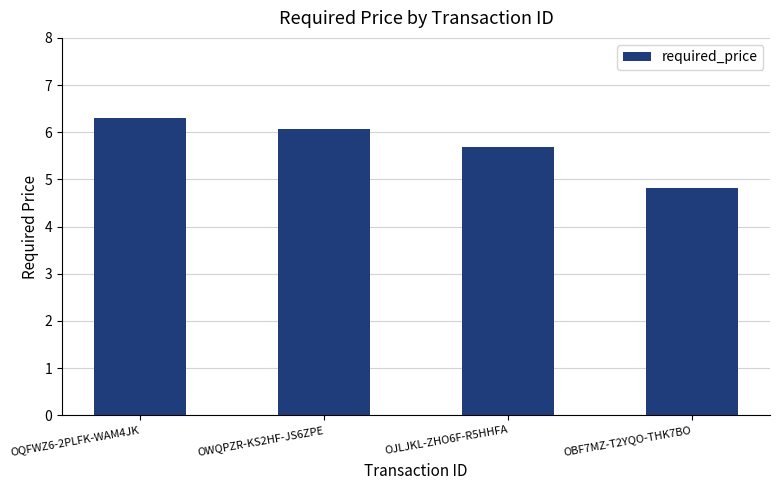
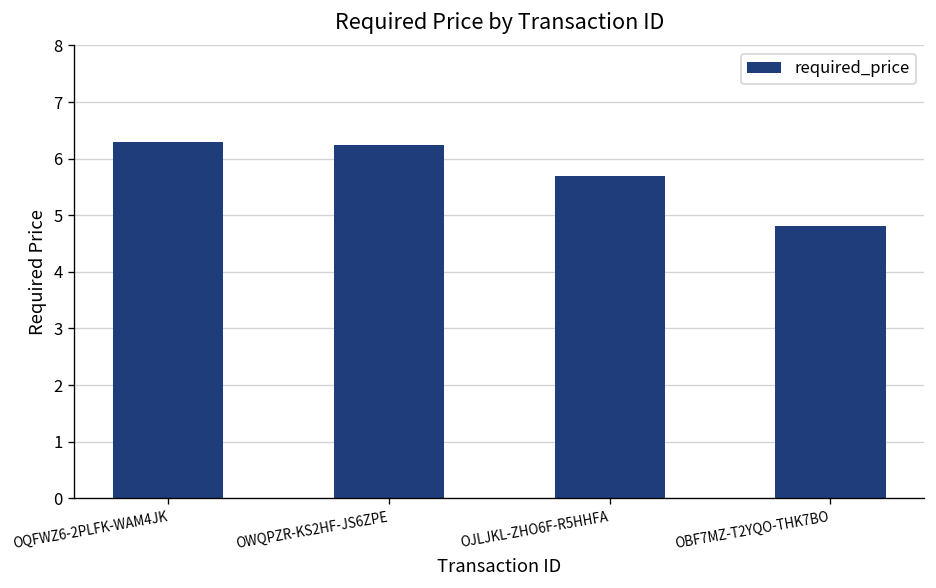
  {
    "OQFWZ6-2PLFK-WAM4JK": 6.3,
-   "OWQPZR-KS2HF-JS6ZPE": 6.1,
+   "OWQPZR-KS2HF-JS6ZPE": 6.2,
    "OJLJKL-ZHO6F-R5HHFA": 5.7,
    "OBF7MZ-T2YQO-THK7BO": 4.8
  }
